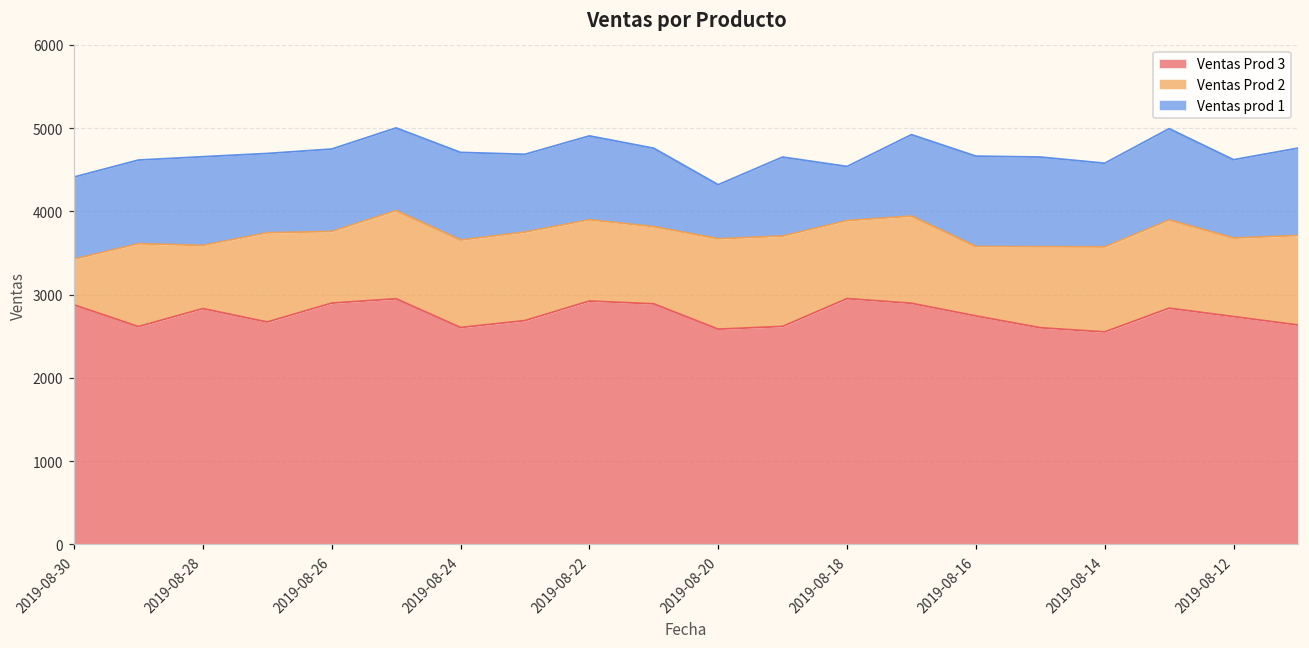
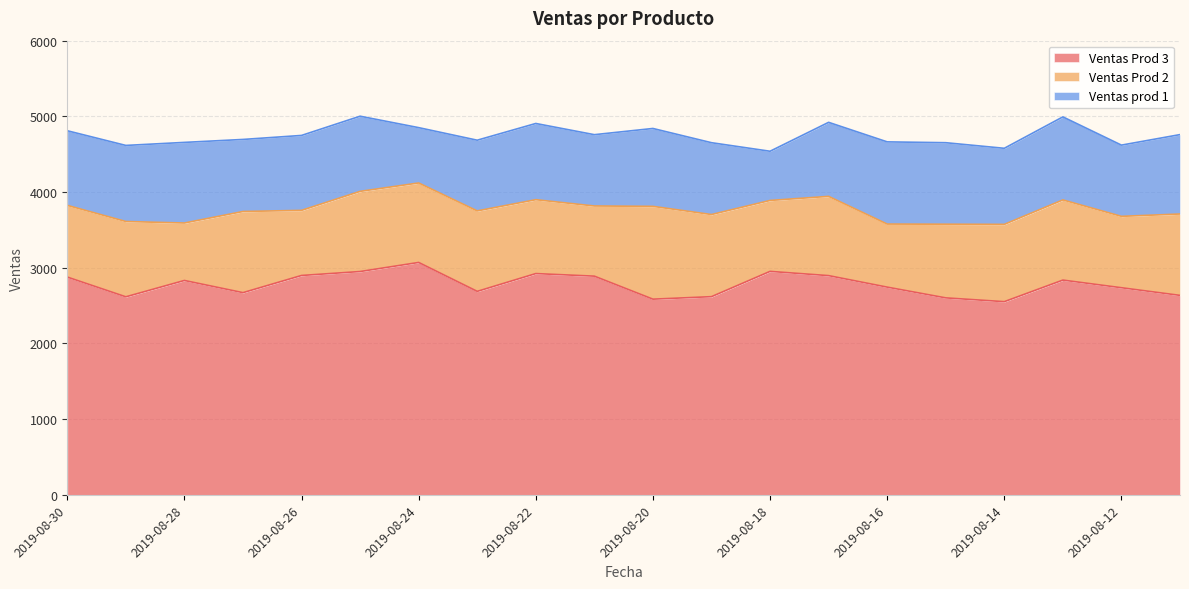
  {
    "Ventas Prod 3": {
      "2019-08-30": 2900,
      "2019-08-28": 2800,
      "2019-08-26": 2900,
-     "2019-08-24": 2600,
+     "2019-08-24": 3100,
      "2019-08-22": 2900,
      "2019-08-20": 2600,
      "2019-08-18": 3000,
      "2019-08-16": 2700,
      "2019-08-14": 2600,
      "2019-08-12": 2700
    },
    "Ventas Prod 2": {
-     "2019-08-30": 500,
+     "2019-08-30": 900,
      "2019-08-28": 800,
      "2019-08-26": 900,
      "2019-08-24": 1100,
      "2019-08-22": 1000,
-     "2019-08-20": 1100,
+     "2019-08-20": 1200,
      "2019-08-18": 900,
      "2019-08-16": 800,
      "2019-08-14": 1000,
      "2019-08-12": 900
    },
    "Ventas prod 1": {
      "2019-08-30": 1000,
      "2019-08-28": 1100,
      "2019-08-26": 1000,
-     "2019-08-24": 1100,
+     "2019-08-24": 700,
      "2019-08-22": 1000,
-     "2019-08-20": 600,
+     "2019-08-20": 1000,
      "2019-08-18": 700,
      "2019-08-16": 1100,
      "2019-08-14": 1000,
      "2019-08-12": 900
    }
  }
